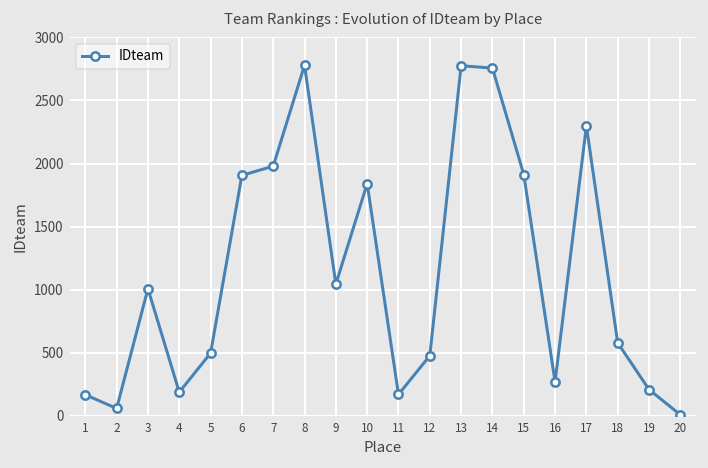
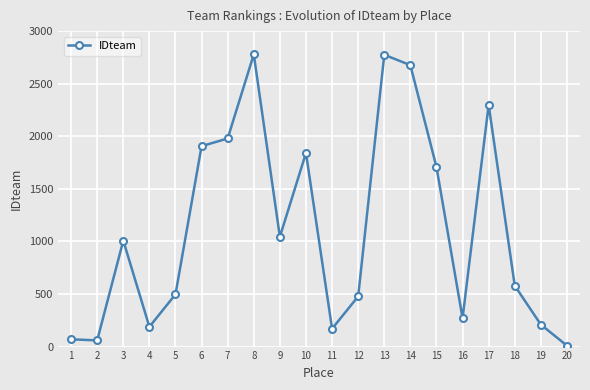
  {
-   "1": 170,
+   "1": 70,
    "2": 60,
    "3": 1010,
    "4": 190,
    "5": 500,
    "6": 1910,
    "7": 1980,
    "8": 2780,
    "9": 1040,
    "10": 1840,
    "11": 170,
    "12": 480,
    "13": 2780,
-   "14": 2760,
-   "15": 1910,
+   "14": 2680,
+   "15": 1710,
    "16": 270,
    "17": 2300,
    "18": 580,
    "19": 210,
    "20": 10
  }
